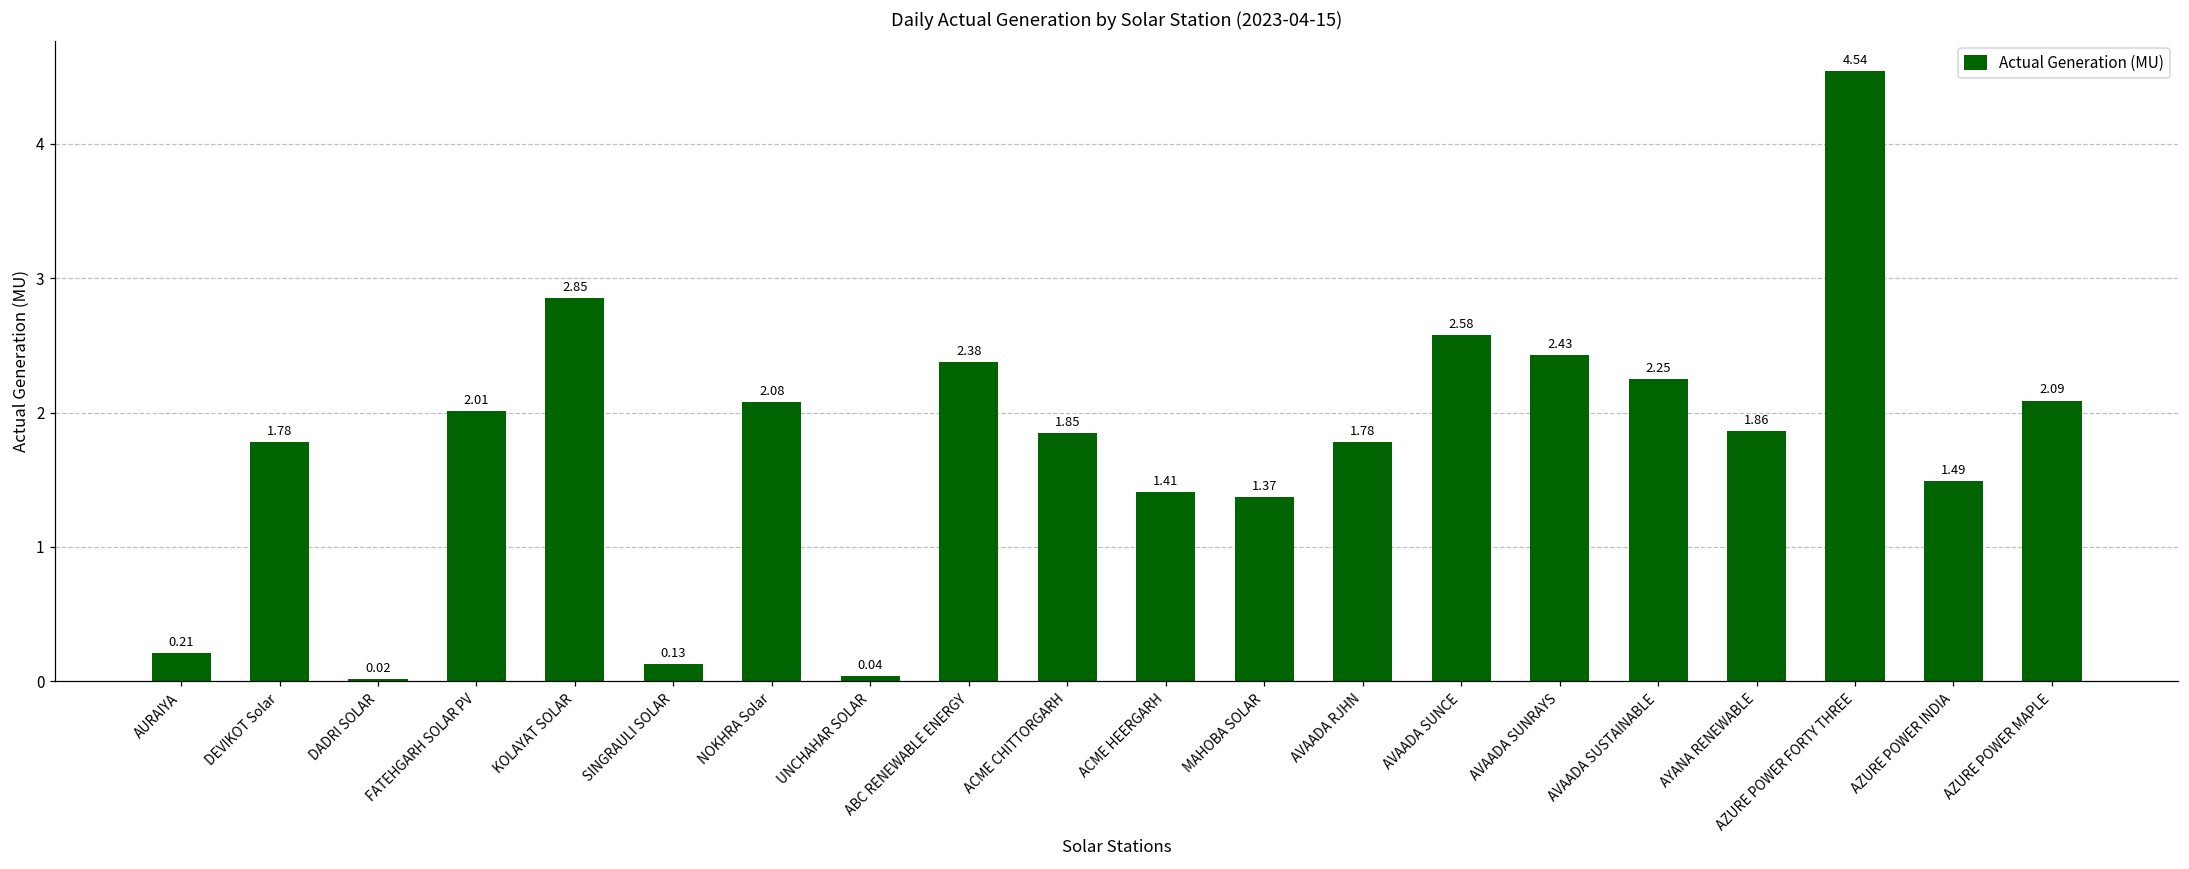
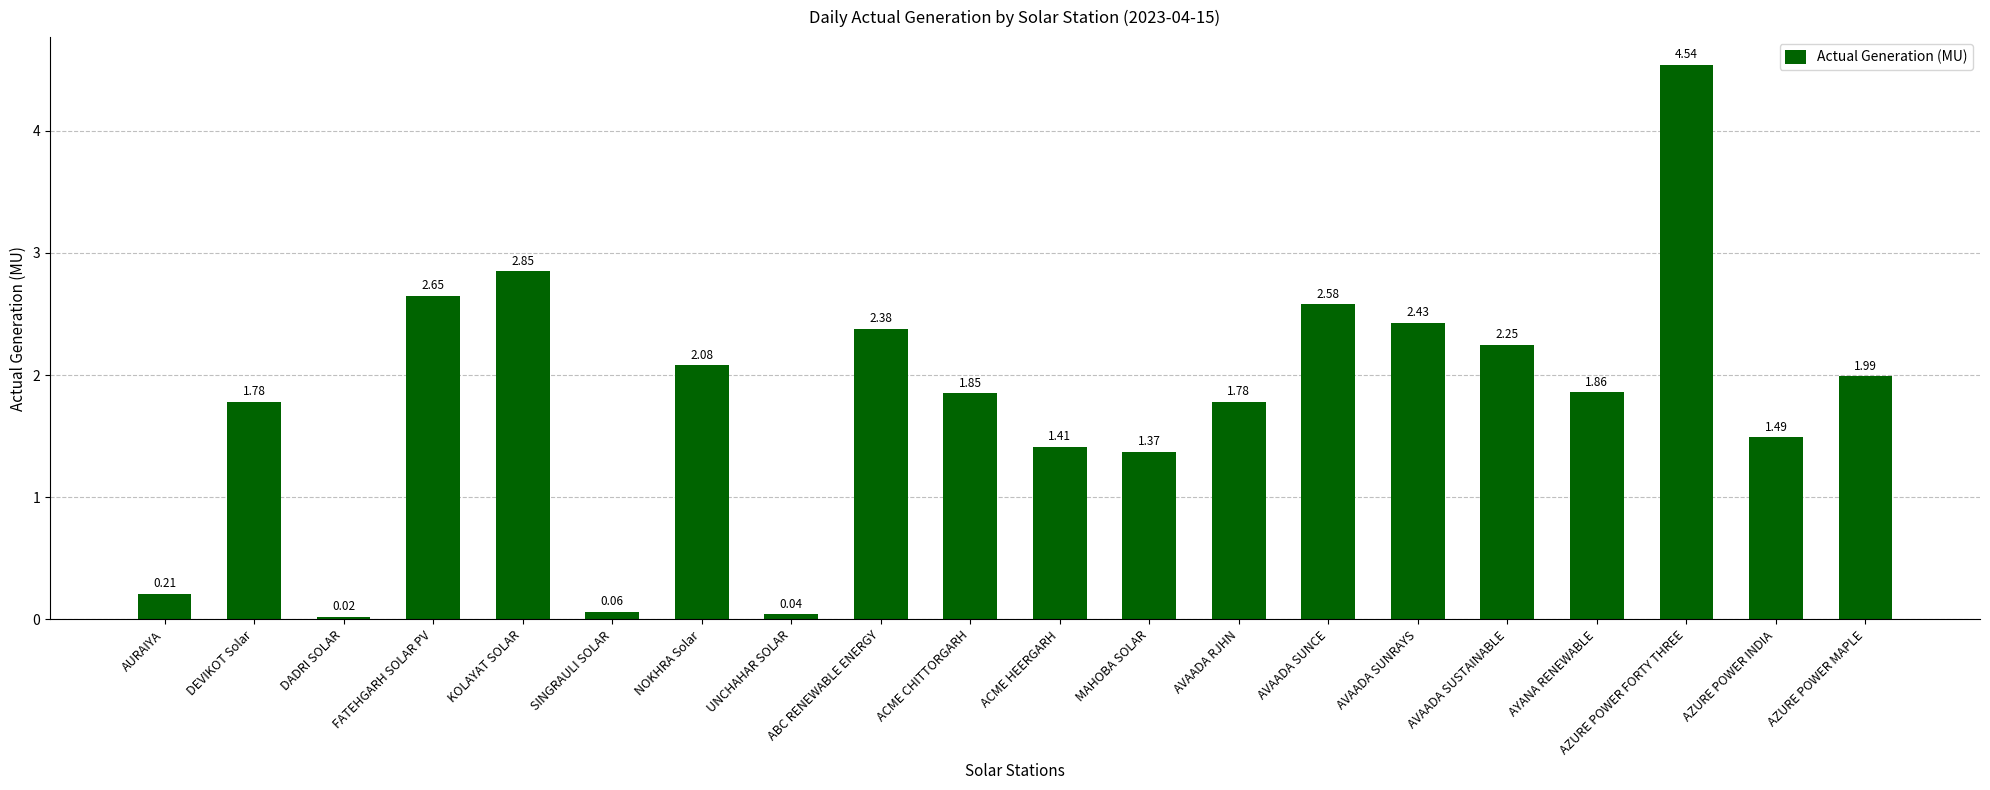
  {
    "AURAIYA": 0.21,
    "DEVIKOT Solar": 1.78,
    "DADRI SOLAR": 0.02,
-   "FATEHGARH SOLAR PV": 2.01,
+   "FATEHGARH SOLAR PV": 2.65,
    "KOLAYAT SOLAR": 2.85,
-   "SINGRAULI SOLAR": 0.13,
+   "SINGRAULI SOLAR": 0.06,
    "NOKHRA Solar": 2.08,
    "UNCHAHAR SOLAR": 0.04,
    "ABC RENEWABLE ENERGY": 2.38,
    "ACME CHITTORGARH": 1.85,
    "ACME HEERGARH": 1.41,
    "MAHOBA SOLAR": 1.37,
    "AVAADA RJHN": 1.78,
    "AVAADA SUNCE": 2.58,
    "AVAADA SUNRAYS": 2.43,
    "AVAADA SUSTAINABLE": 2.25,
    "AYANA RENEWABLE": 1.86,
    "AZURE POWER FORTY THREE": 4.54,
    "AZURE POWER INDIA": 1.49,
-   "AZURE POWER MAPLE": 2.09
+   "AZURE POWER MAPLE": 1.99
  }
